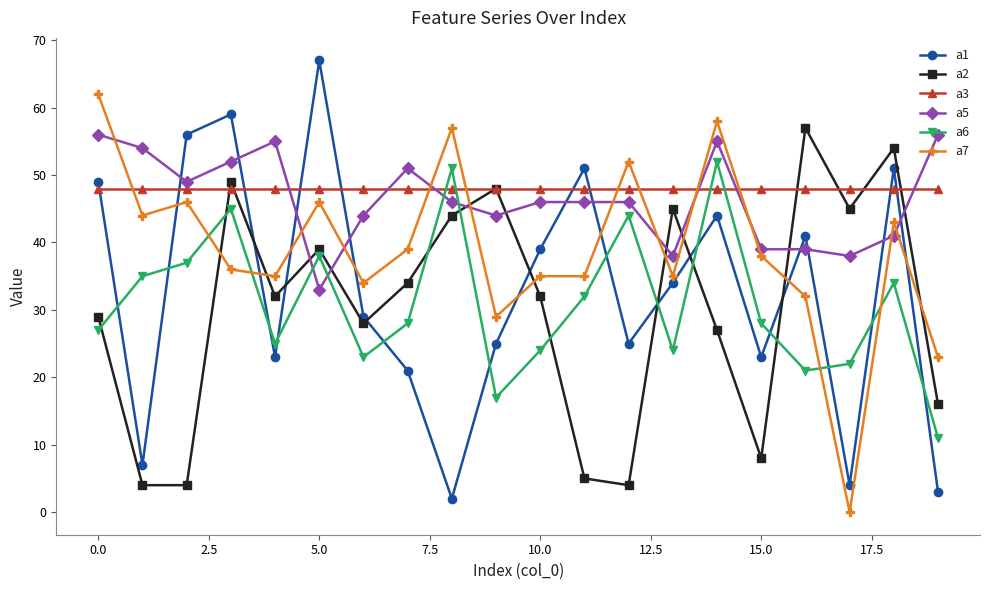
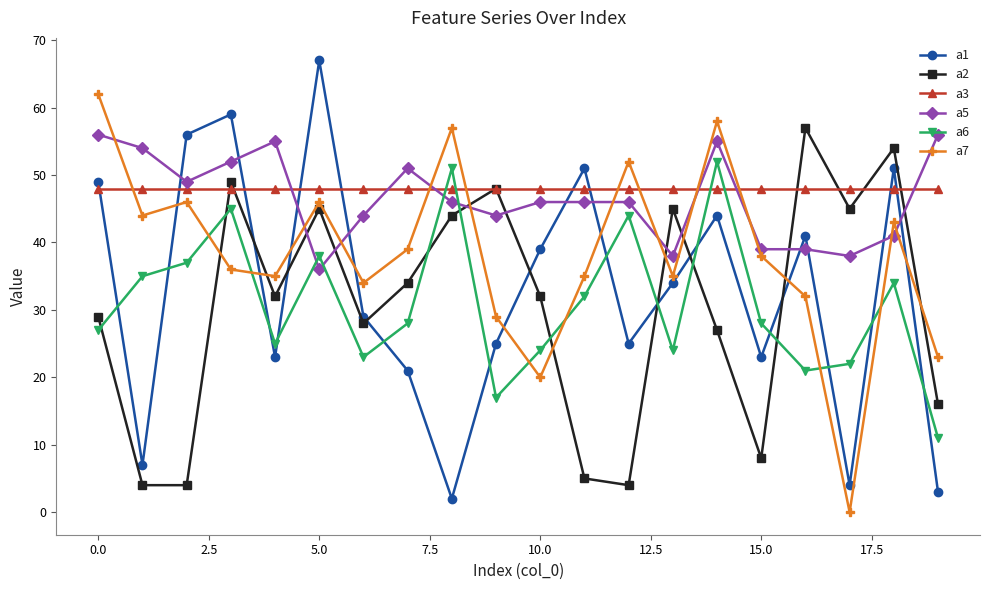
  {
    "a1": {
      "0.0": 49,
      "5.0": 67,
      "10.0": 39,
      "15.0": 23
    },
    "a2": {
      "0.0": 29,
-     "5.0": 39,
+     "5.0": 45,
      "10.0": 32,
      "15.0": 8
    },
    "a3": {
      "0.0": 48,
      "5.0": 48,
      "10.0": 48,
      "15.0": 48
    },
    "a5": {
      "0.0": 56,
-     "5.0": 33,
+     "5.0": 36,
      "10.0": 46,
      "15.0": 39
    },
    "a6": {
      "0.0": 27,
      "5.0": 38,
      "10.0": 24,
      "15.0": 28
    },
    "a7": {
      "0.0": 62,
      "5.0": 46,
-     "10.0": 35,
+     "10.0": 20,
      "15.0": 38
    }
  }
